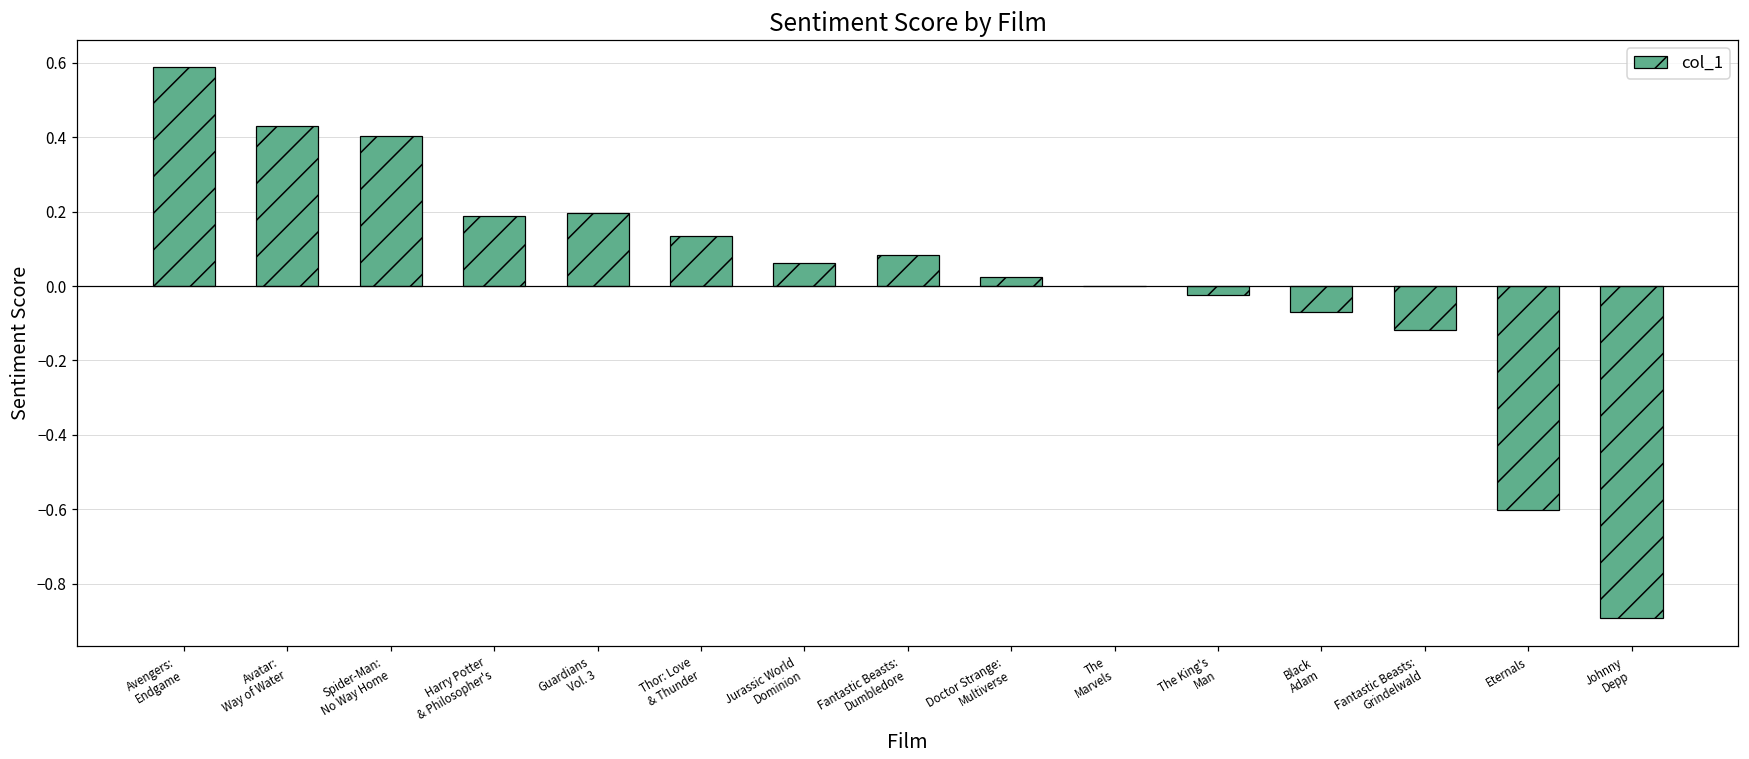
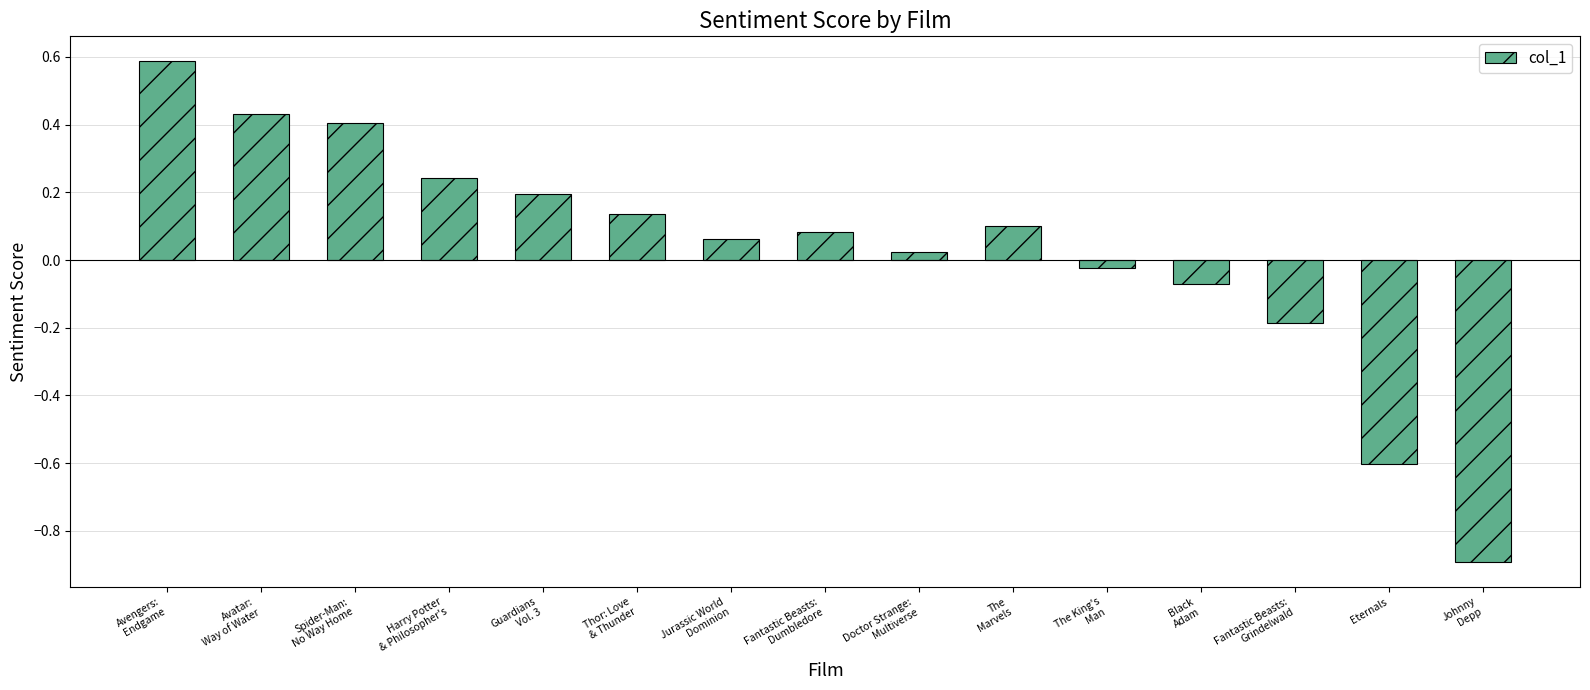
  {
    "Avengers: Endgame": 0.59,
    "Avatar: Way of Water": 0.43,
    "Spider-Man: No Way Home": 0.40,
-   "Harry Potter & Philosopher's": 0.19,
+   "Harry Potter & Philosopher's": 0.24,
    "Guardians Vol. 3": 0.20,
    "Thor: Love & Thunder": 0.14,
    "Jurassic World Dominion": 0.06,
    "Fantastic Beasts: Dumbledore": 0.08,
    "Doctor Strange: Multiverse": 0.03,
-   "The Marvels": 0.0,
+   "The Marvels": 0.1,
    "The King's Man": -0.02,
    "Black Adam": -0.07,
-   "Fantastic Beasts: Grindelwald": -0.12,
+   "Fantastic Beasts: Grindelwald": -0.19,
    "Eternals": -0.60,
    "Johnny Depp": -0.89
  }
